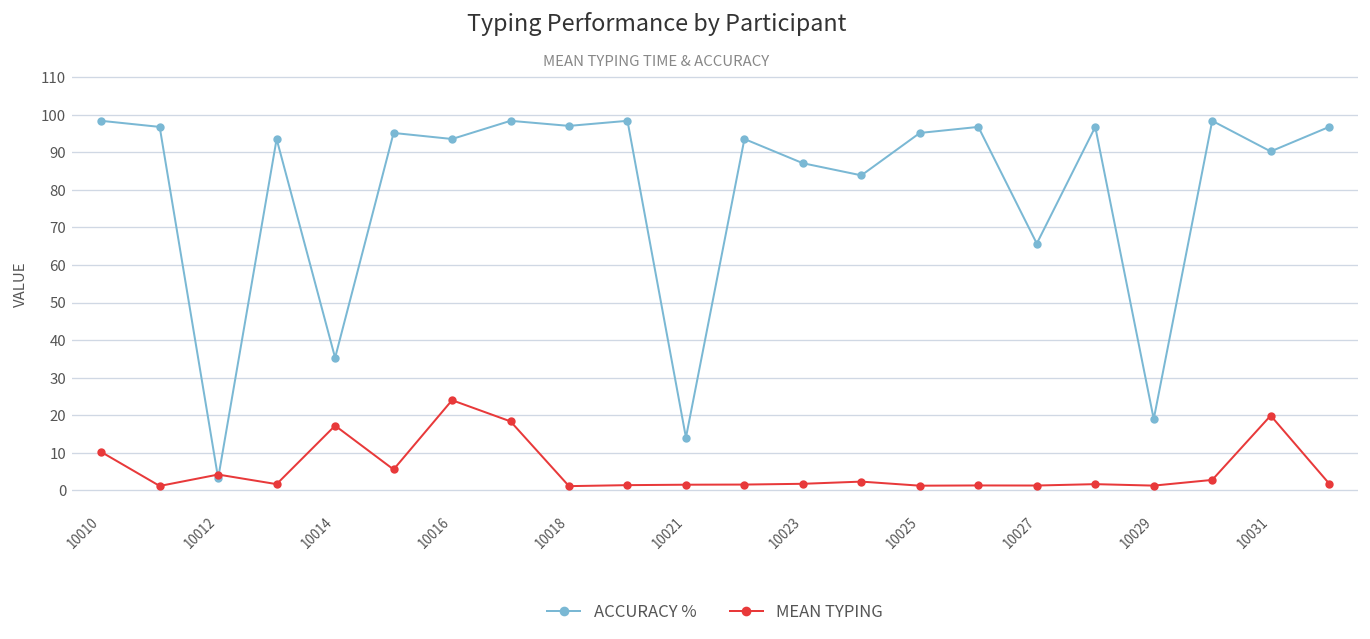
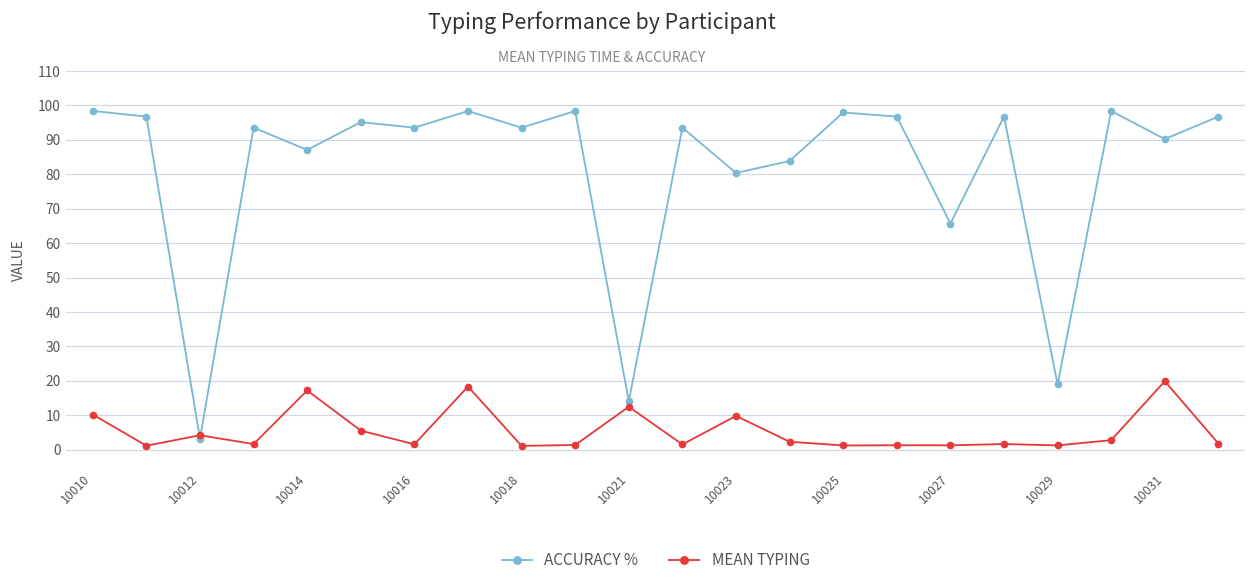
  {
    "ACCURACY %": {
      "10010": 98,
      "10012": 3,
-     "10014": 35,
+     "10014": 87,
      "10016": 94,
-     "10018": 97,
+     "10018": 94,
      "10021": 14,
-     "10023": 87,
-     "10025": 95,
+     "10023": 80,
+     "10025": 98,
      "10027": 66,
      "10029": 19,
      "10031": 90
    },
    "MEAN TYPING": {
      "10010": 10,
      "10012": 4,
      "10014": 17,
-     "10016": 24,
+     "10016": 2,
      "10018": 1,
-     "10021": 2,
-     "10023": 2,
+     "10021": 12,
+     "10023": 10,
      "10025": 1,
      "10027": 1,
      "10029": 1,
      "10031": 20
    }
  }
